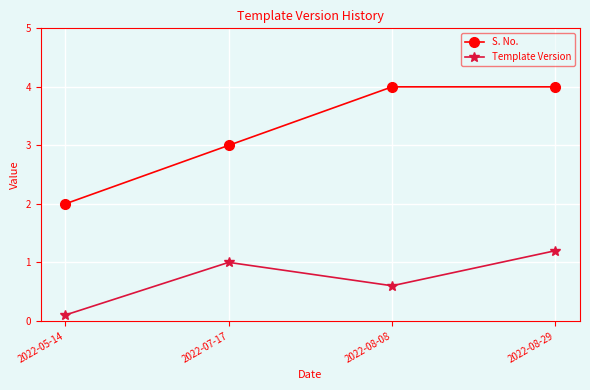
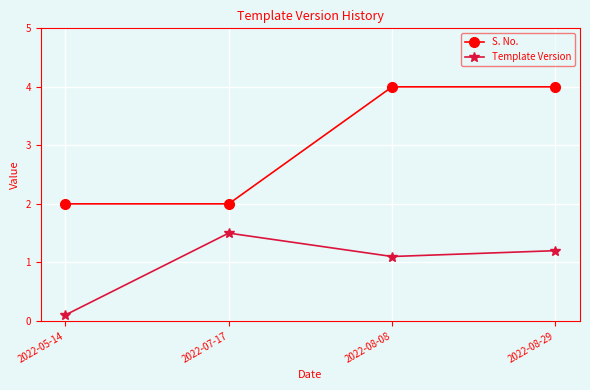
  {
    "S. No.": {
      "2022-05-14": 2,
-     "2022-07-17": 3,
+     "2022-07-17": 2,
      "2022-08-08": 4,
      "2022-08-29": 4
    },
    "Template Version": {
      "2022-05-14": 0.1,
-     "2022-07-17": 1.0,
-     "2022-08-08": 0.6,
+     "2022-07-17": 1.5,
+     "2022-08-08": 1.1,
      "2022-08-29": 1.2
    }
  }
